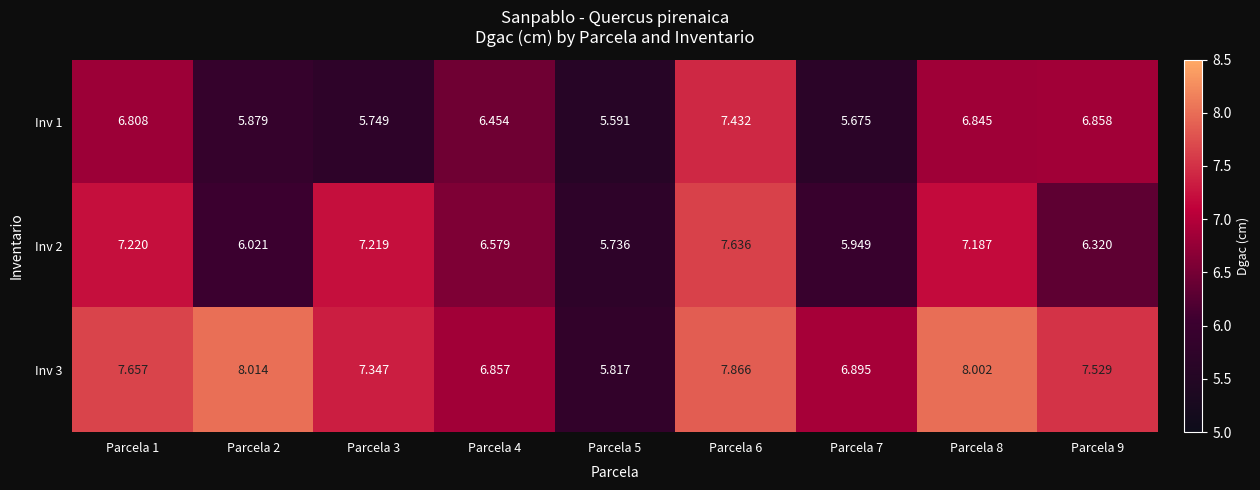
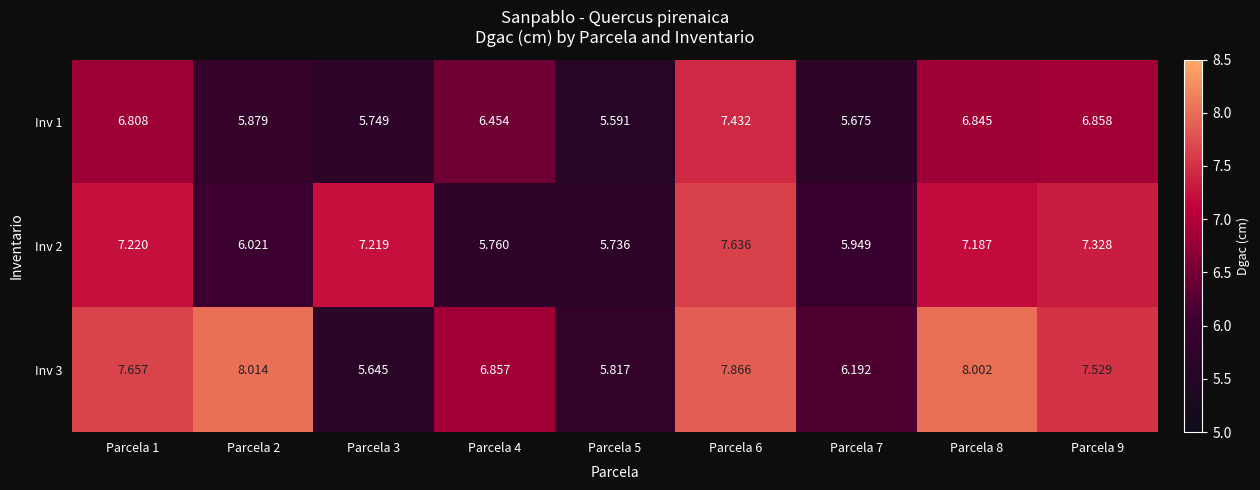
  {
    "Inv 1": {
      "Parcela 1": 6.808,
      "Parcela 2": 5.879,
      "Parcela 3": 5.749,
      "Parcela 4": 6.454,
      "Parcela 5": 5.591,
      "Parcela 6": 7.432,
      "Parcela 7": 5.675,
      "Parcela 8": 6.845,
      "Parcela 9": 6.858
    },
    "Inv 2": {
      "Parcela 1": 7.220,
      "Parcela 2": 6.021,
      "Parcela 3": 7.219,
-     "Parcela 4": 6.579,
+     "Parcela 4": 5.760,
      "Parcela 5": 5.736,
      "Parcela 6": 7.636,
      "Parcela 7": 5.949,
      "Parcela 8": 7.187,
-     "Parcela 9": 6.320
+     "Parcela 9": 7.328
    },
    "Inv 3": {
      "Parcela 1": 7.657,
      "Parcela 2": 8.014,
-     "Parcela 3": 7.347,
+     "Parcela 3": 5.645,
      "Parcela 4": 6.857,
      "Parcela 5": 5.817,
      "Parcela 6": 7.866,
-     "Parcela 7": 6.895,
+     "Parcela 7": 6.192,
      "Parcela 8": 8.002,
      "Parcela 9": 7.529
    }
  }
